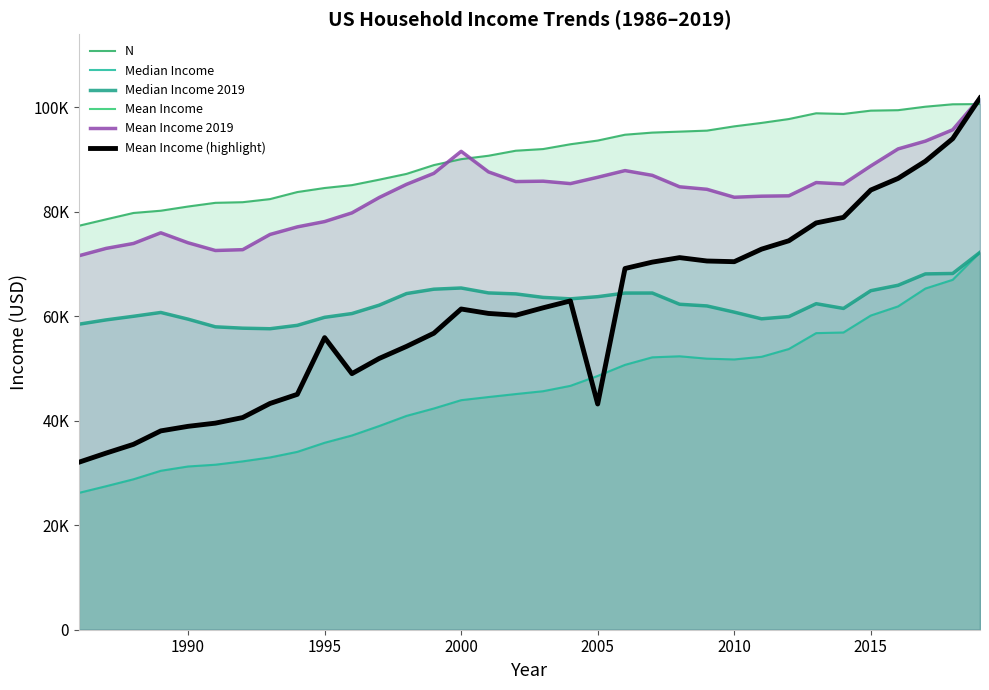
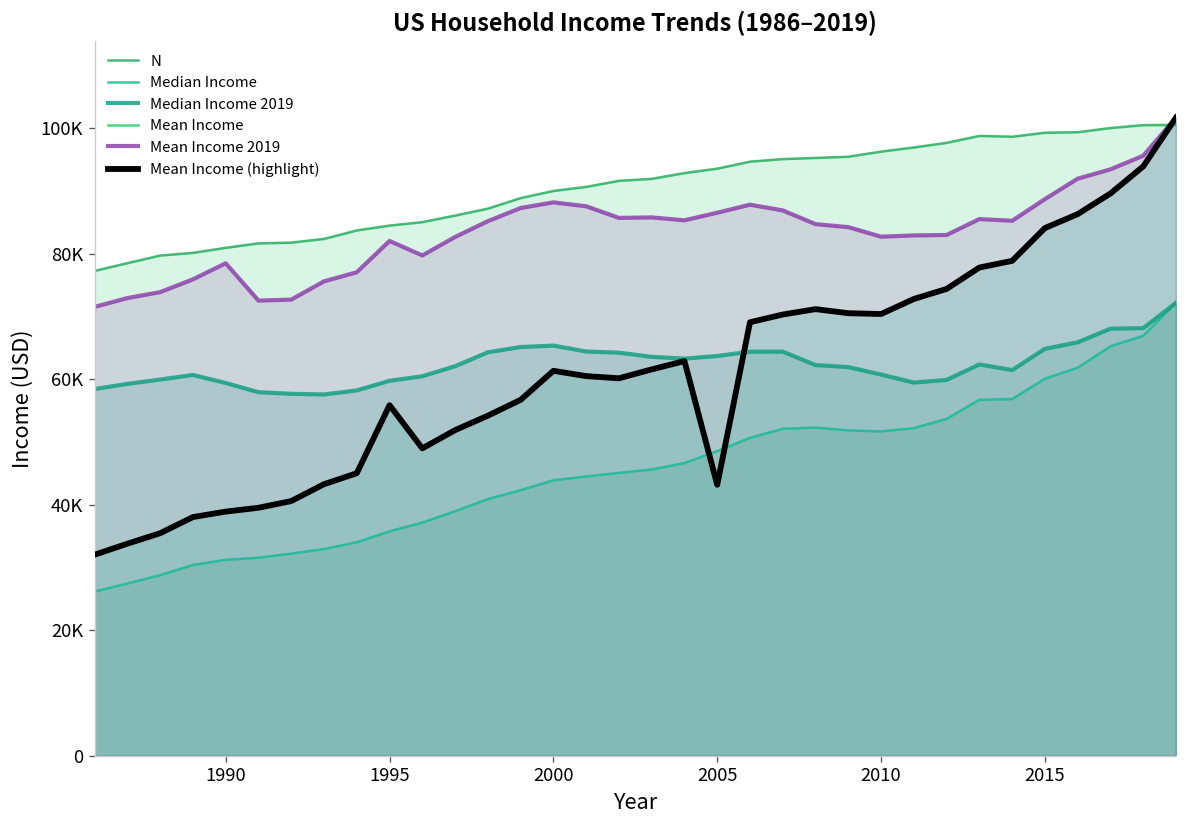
  {
    "Mean Income (highlight)": {
      "1990": 39000,
      "1995": 56000,
      "2000": 61000,
      "2005": 43000,
      "2010": 70000,
      "2015": 84000
    },
    "Mean Income 2019": {
-     "1990": 74000,
-     "1995": 78000,
-     "2000": 92000,
+     "1990": 79000,
+     "1995": 82000,
+     "2000": 88000,
      "2005": 87000,
      "2010": 83000,
      "2015": 89000
    }
  }
